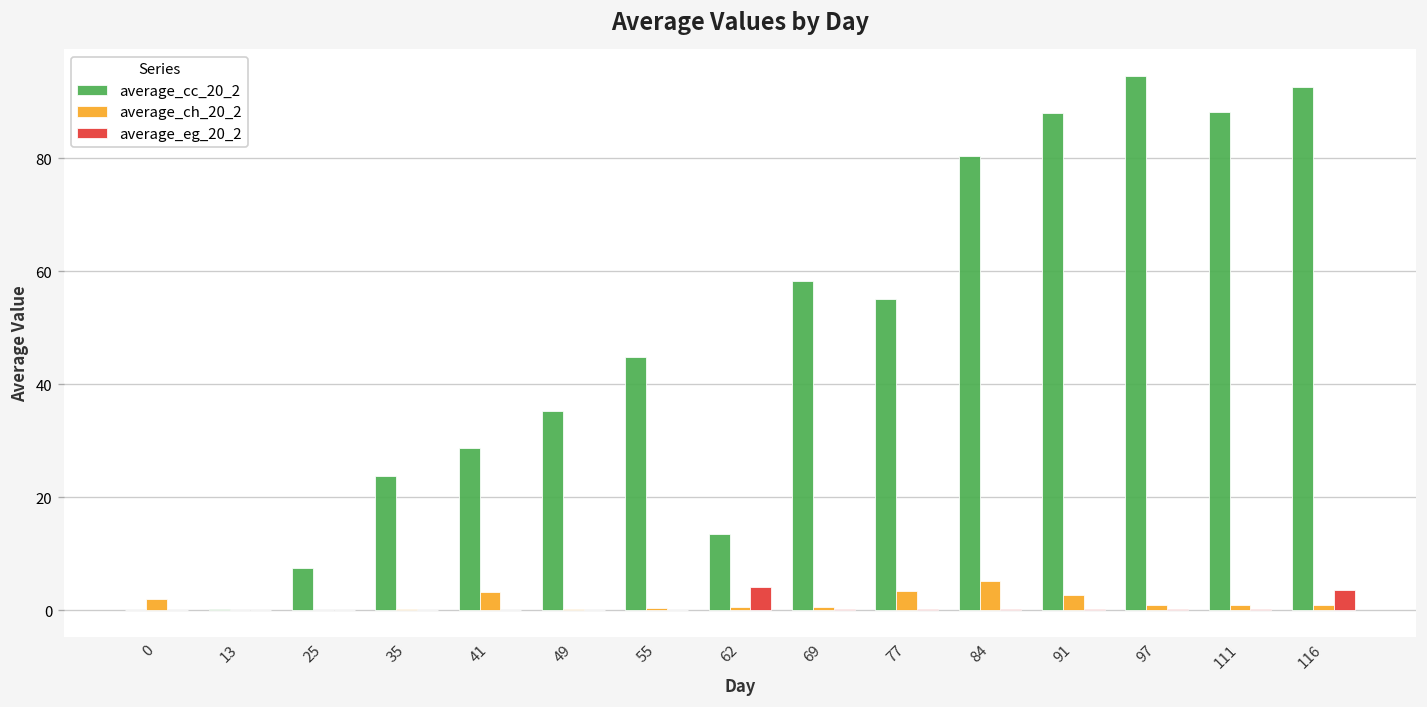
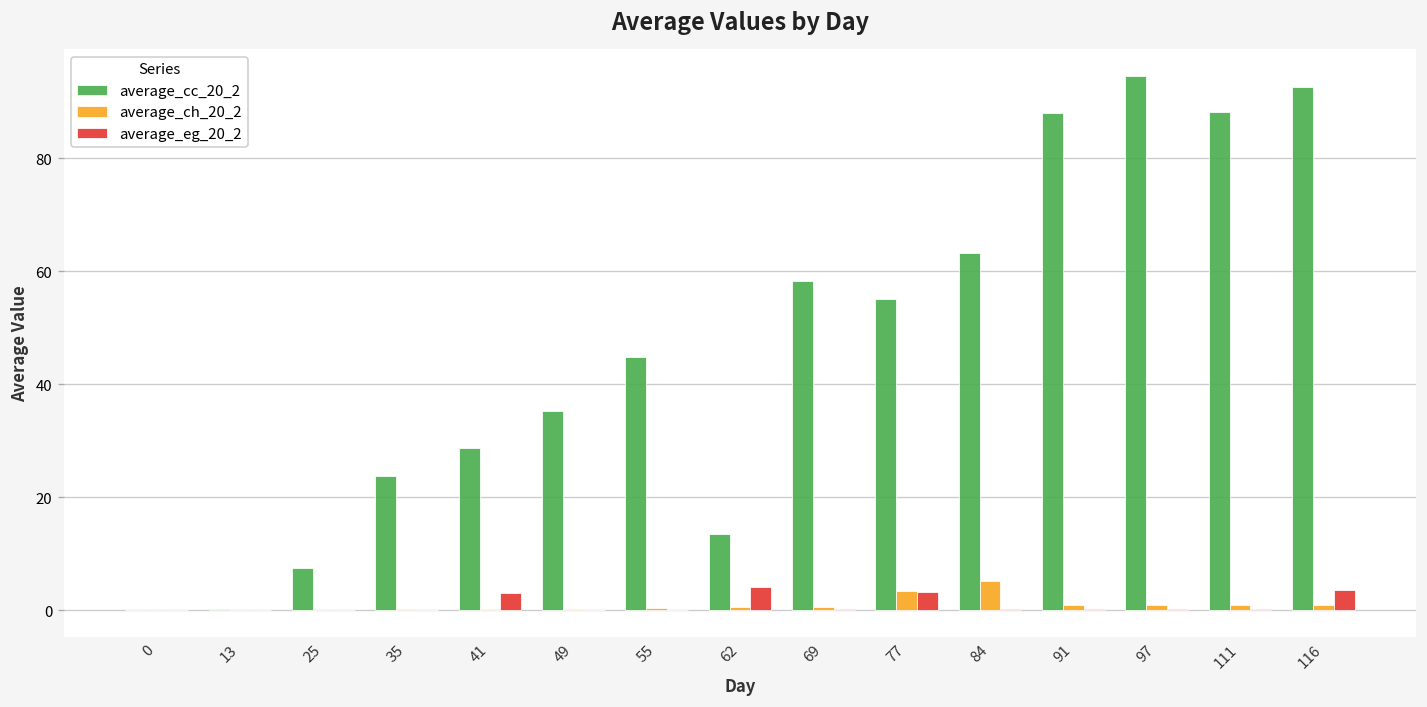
  {
    "average_cc_20_2": {
      "25": 7,
      "35": 24,
      "41": 29,
      "49": 35,
      "55": 45,
      "62": 14,
      "69": 58,
      "77": 55,
-     "84": 80,
+     "84": 63,
      "91": 88,
      "97": 95,
      "111": 88,
      "116": 93
    },
    "average_ch_20_2": {
-     "0": 2,
-     "41": 3,
+     "0": 0,
+     "41": 0,
      "77": 3,
      "84": 5,
-     "91": 3,
+     "91": 1,
      "97": 1,
      "111": 1,
      "116": 1
    },
    "average_eg_20_2": {
-     "41": 0,
+     "41": 3,
      "62": 4,
-     "77": 0,
+     "77": 3,
      "116": 4
    }
  }
